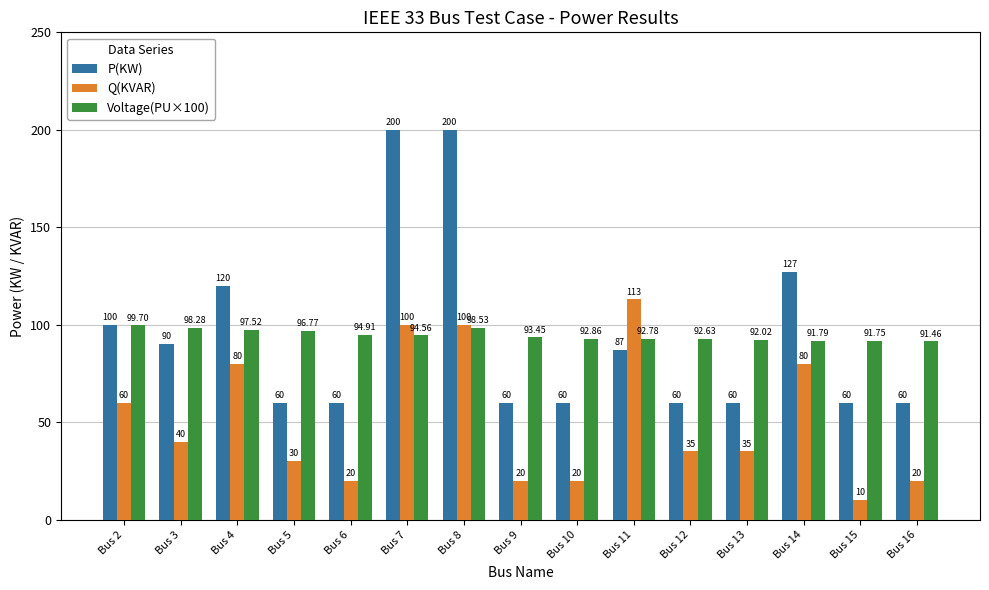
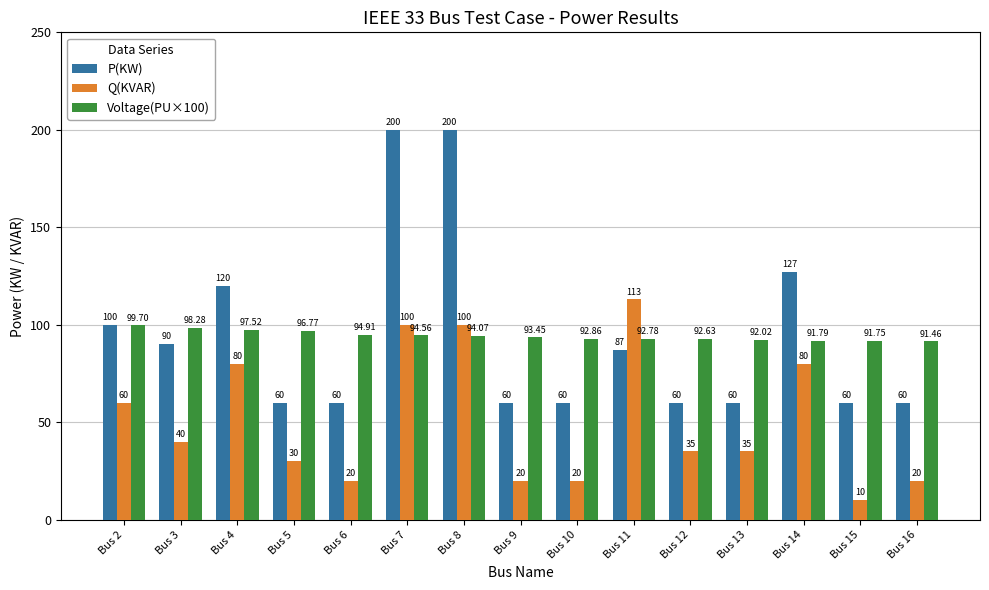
  {
    "P(KW)": {
      "Bus 2": 100,
      "Bus 3": 90,
      "Bus 4": 120,
      "Bus 5": 60,
      "Bus 6": 60,
      "Bus 7": 200,
      "Bus 8": 200,
      "Bus 9": 60,
      "Bus 10": 60,
      "Bus 11": 87,
      "Bus 12": 60,
      "Bus 13": 60,
      "Bus 14": 127,
      "Bus 15": 60,
      "Bus 16": 60
    },
    "Q(KVAR)": {
      "Bus 2": 60,
      "Bus 3": 40,
      "Bus 4": 80,
      "Bus 5": 30,
      "Bus 6": 20,
      "Bus 7": 100,
      "Bus 8": 100,
      "Bus 9": 20,
      "Bus 10": 20,
      "Bus 11": 113,
      "Bus 12": 35,
      "Bus 13": 35,
      "Bus 14": 80,
      "Bus 15": 10,
      "Bus 16": 20
    },
    "Voltage(PU×100)": {
      "Bus 2": 99.70,
      "Bus 3": 98.28,
      "Bus 4": 97.52,
      "Bus 5": 96.77,
      "Bus 6": 94.91,
      "Bus 7": 94.56,
-     "Bus 8": 98.53,
+     "Bus 8": 94.07,
      "Bus 9": 93.45,
      "Bus 10": 92.86,
      "Bus 11": 92.78,
      "Bus 12": 92.63,
      "Bus 13": 92.02,
      "Bus 14": 91.79,
      "Bus 15": 91.75,
      "Bus 16": 91.46
    }
  }
